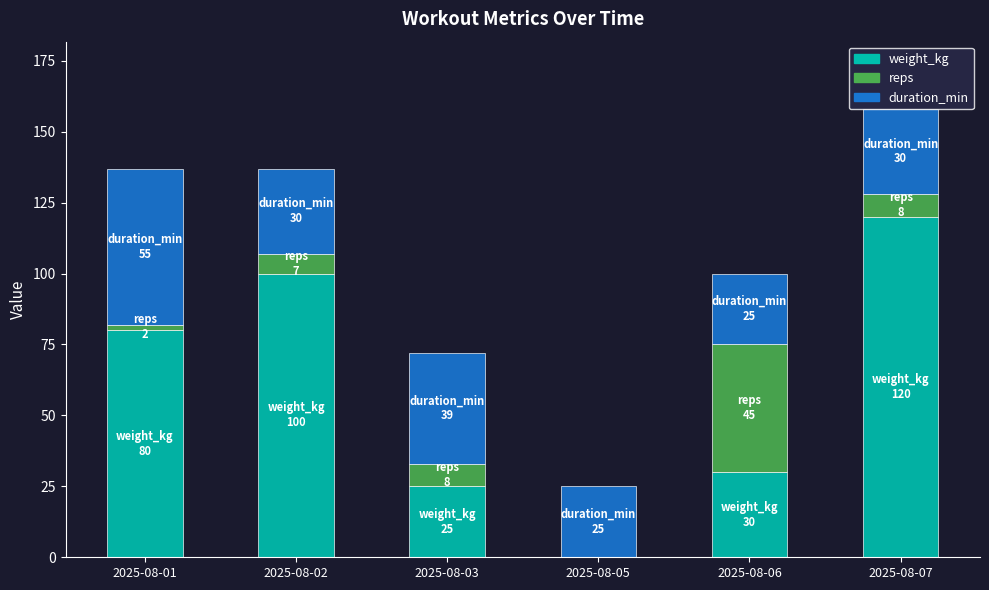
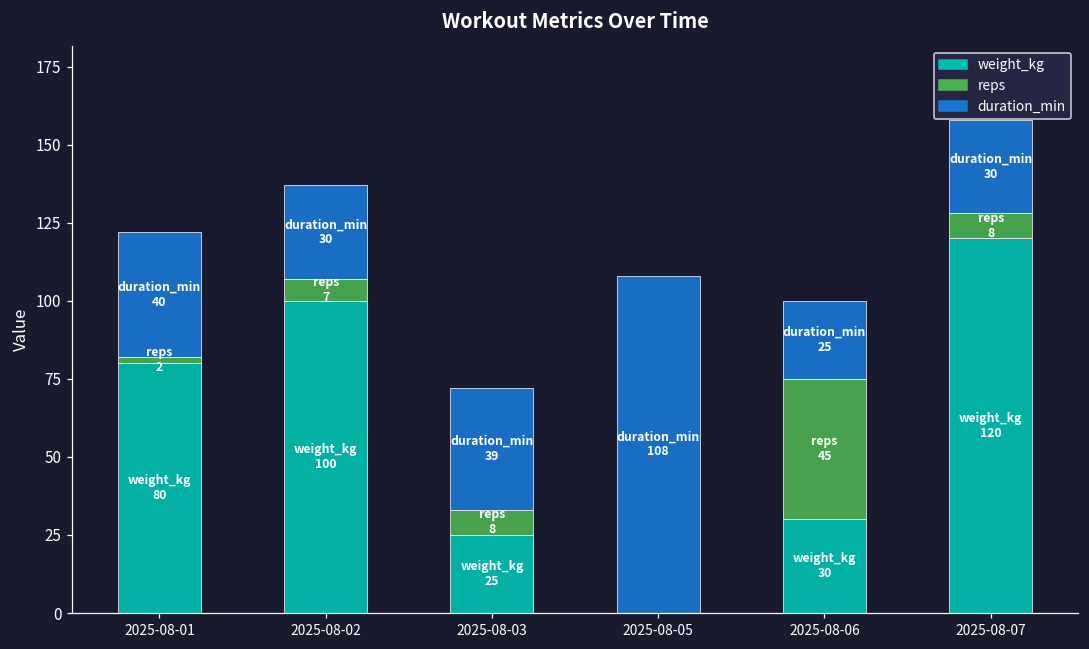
  {
    "weight_kg": {
      "2025-08-01": 80,
      "2025-08-02": 100,
      "2025-08-03": 25,
      "2025-08-06": 30,
      "2025-08-07": 120
    },
    "reps": {
      "2025-08-01": 2,
      "2025-08-02": 7,
      "2025-08-03": 8,
      "2025-08-06": 45,
      "2025-08-07": 8
    },
    "duration_min": {
-     "2025-08-01": 55,
+     "2025-08-01": 40,
      "2025-08-02": 30,
      "2025-08-03": 39,
-     "2025-08-05": 25,
+     "2025-08-05": 108,
      "2025-08-06": 25
    }
  }
